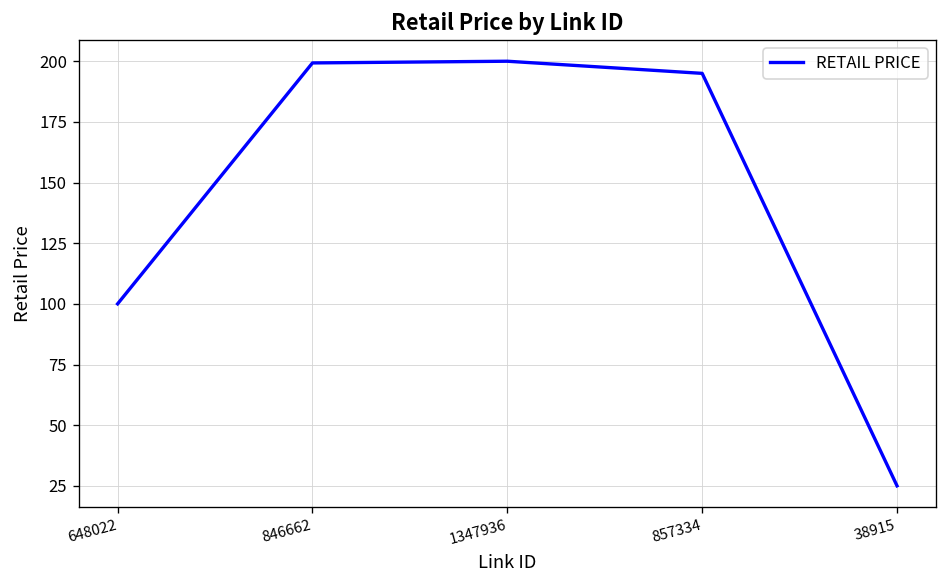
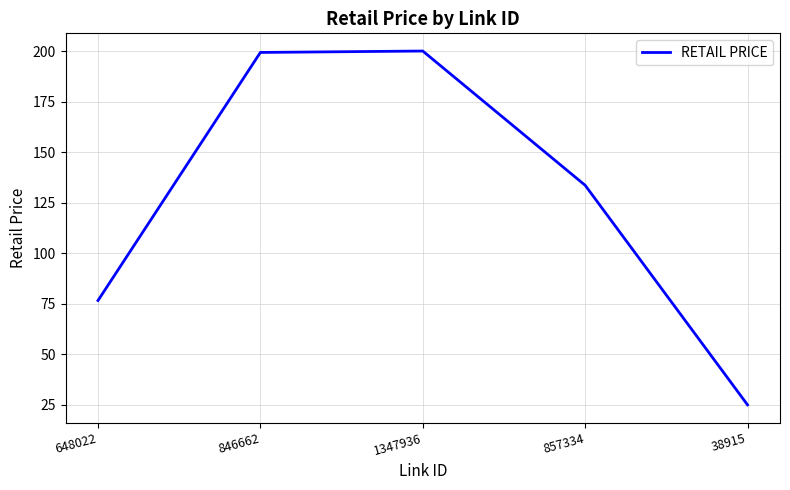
  {
-   "648022": 100,
+   "648022": 77,
    "846662": 199,
    "1347936": 200,
-   "857334": 195,
+   "857334": 134,
    "38915": 25
  }
